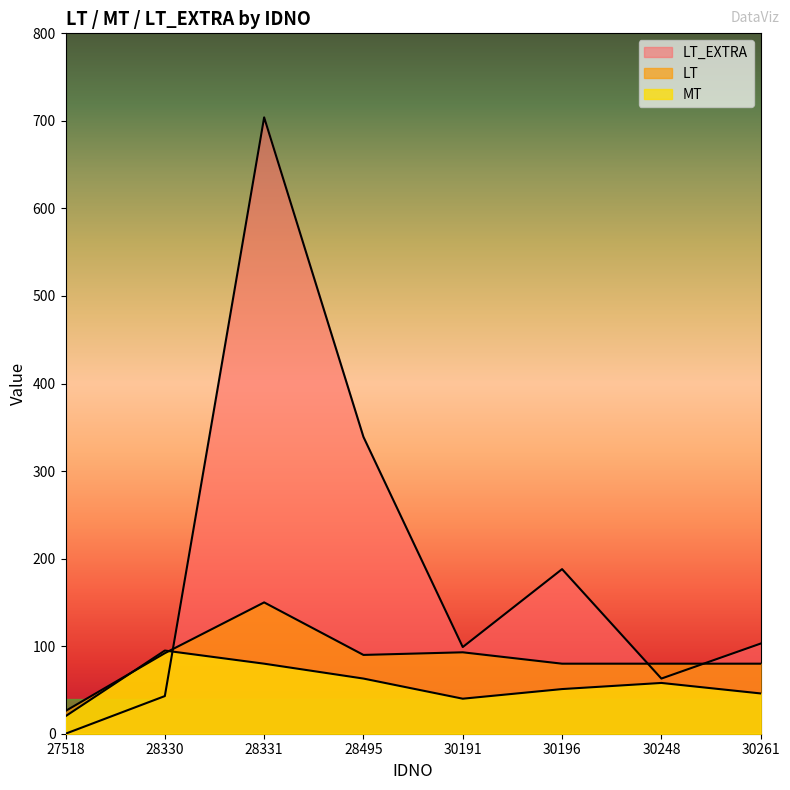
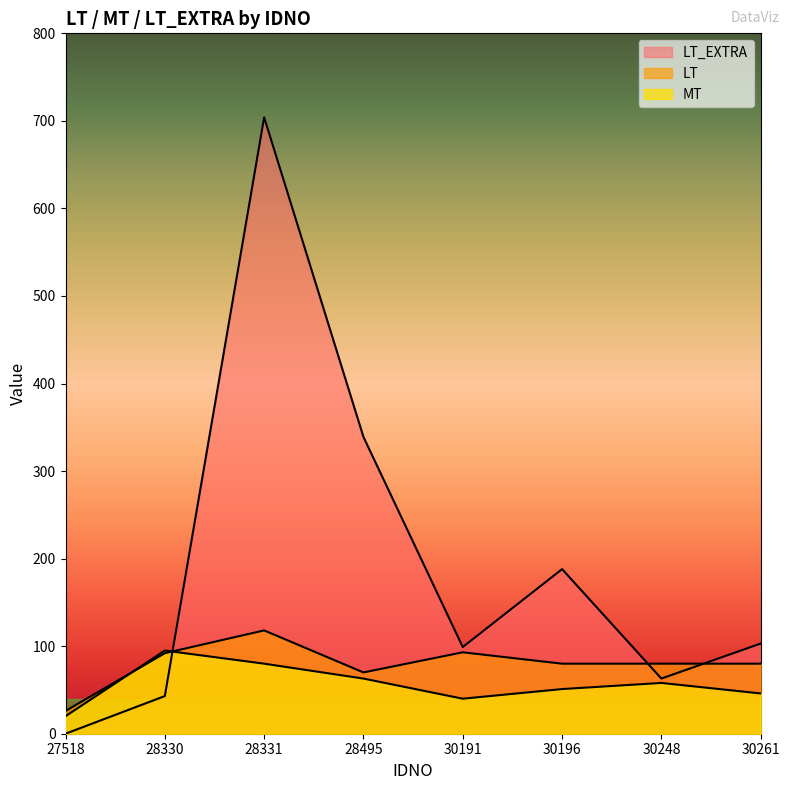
  {
    "LT_EXTRA": {
      "28330": 40,
      "28331": 700,
      "28495": 340,
      "30191": 100,
      "30196": 190,
      "30248": 60,
      "30261": 100
    },
    "LT": {
      "28330": 90,
-     "28331": 150,
-     "28495": 90,
+     "28331": 120,
+     "28495": 70,
      "30191": 90,
      "30196": 80,
      "30248": 80,
      "30261": 80
    },
    "MT": {
      "28330": 100,
      "28331": 80,
      "28495": 60,
      "30196": 50,
      "30248": 60,
      "30261": 50
    }
  }
